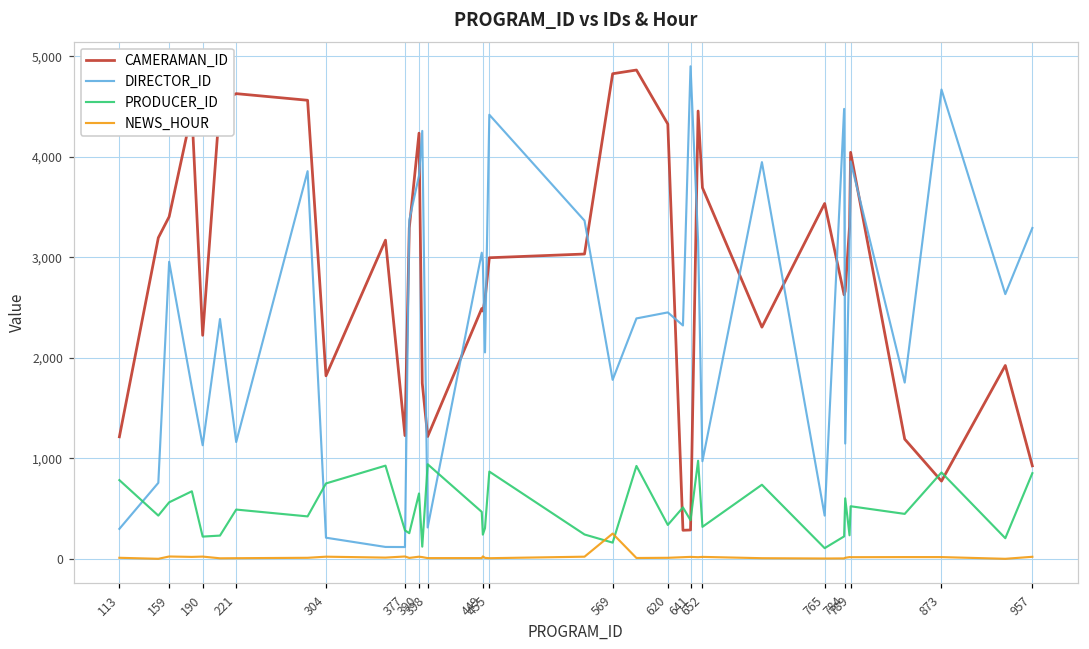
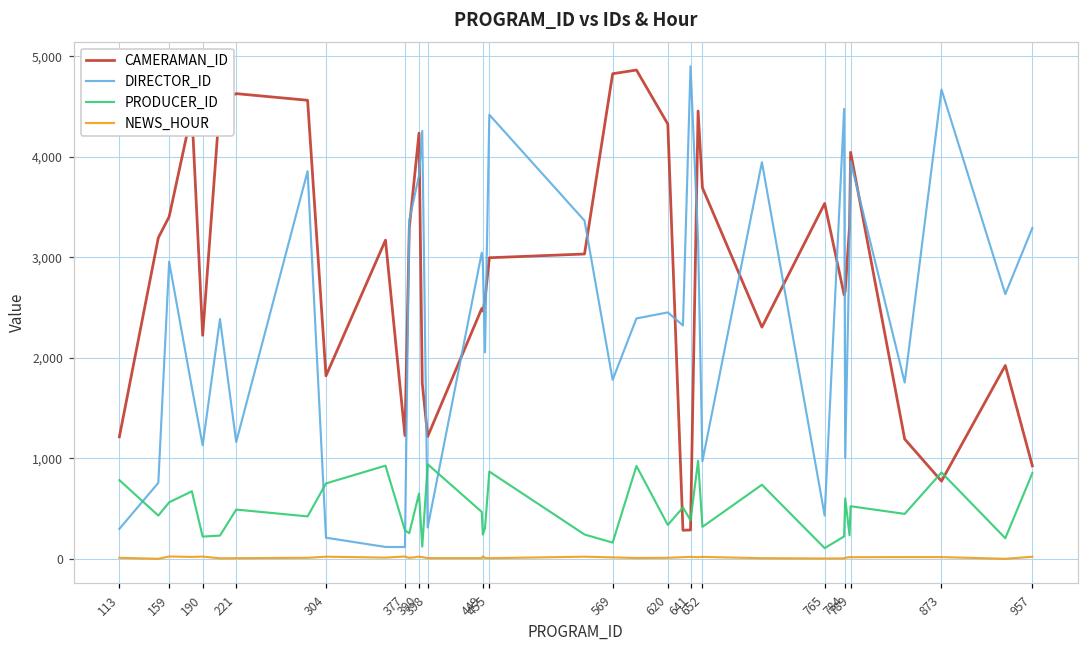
  {
    "CAMERAMAN_ID": {
      "113": "1,200",
      "159": "3,400",
      "190": "2,200",
      "221": "4,600",
      "304": "1,800",
      "377": "1,200",
      "390": "4,200",
      "398": "1,200",
      "449": "2,500",
      "455": "3,000",
      "569": "4,800",
      "620": "4,300",
      "641": "300",
      "652": "3,700",
      "765": "3,500",
      "784": "2,700",
      "789": "4,000",
      "873": "800",
      "957": "900"
    },
    "DIRECTOR_ID": {
      "113": "300",
      "159": "3,000",
      "190": "1,100",
      "221": "1,200",
      "304": "200",
      "377": "100",
      "390": "3,800",
      "398": "300",
      "449": "2,900",
      "455": "4,400",
      "569": "1,800",
      "620": "2,500",
      "641": "4,900",
      "652": "1,000",
      "765": "400",
-     "784": "1,100",
+     "784": "1,000",
      "789": "4,000",
      "873": "4,700",
      "957": "3,300"
    },
    "PRODUCER_ID": {
      "113": "800",
      "159": "600",
      "190": "200",
      "221": "500",
      "304": "800",
      "377": "300",
      "390": "700",
      "398": "900",
      "449": "200",
      "455": "900",
      "569": "200",
      "620": "300",
      "641": "400",
      "652": "300",
      "765": "100",
      "784": "600",
      "789": "500",
      "873": "900",
      "957": "900"
    },
    "NEWS_HOUR": {
      "113": "0",
      "159": "0",
      "190": "0",
      "221": "0",
      "304": "0",
      "377": "0",
      "390": "0",
      "398": "0",
      "449": "0",
      "455": "0",
-     "569": "300",
+     "569": "0",
      "620": "0",
      "641": "0",
      "652": "0",
      "765": "0",
      "784": "0",
      "789": "0",
      "873": "0",
      "957": "0"
    }
  }
